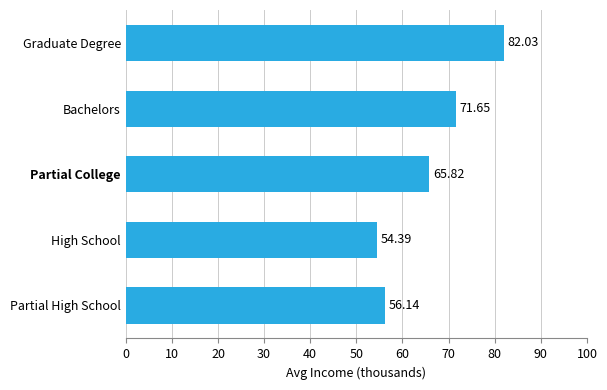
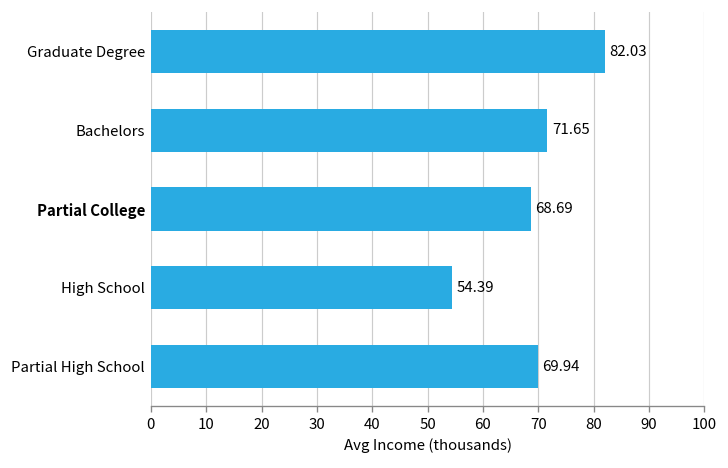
  {
    "Graduate Degree": 82.03,
    "Bachelors": 71.65,
-   "Partial College": 65.82,
+   "Partial College": 68.69,
    "High School": 54.39,
-   "Partial High School": 56.14
+   "Partial High School": 69.94
  }
